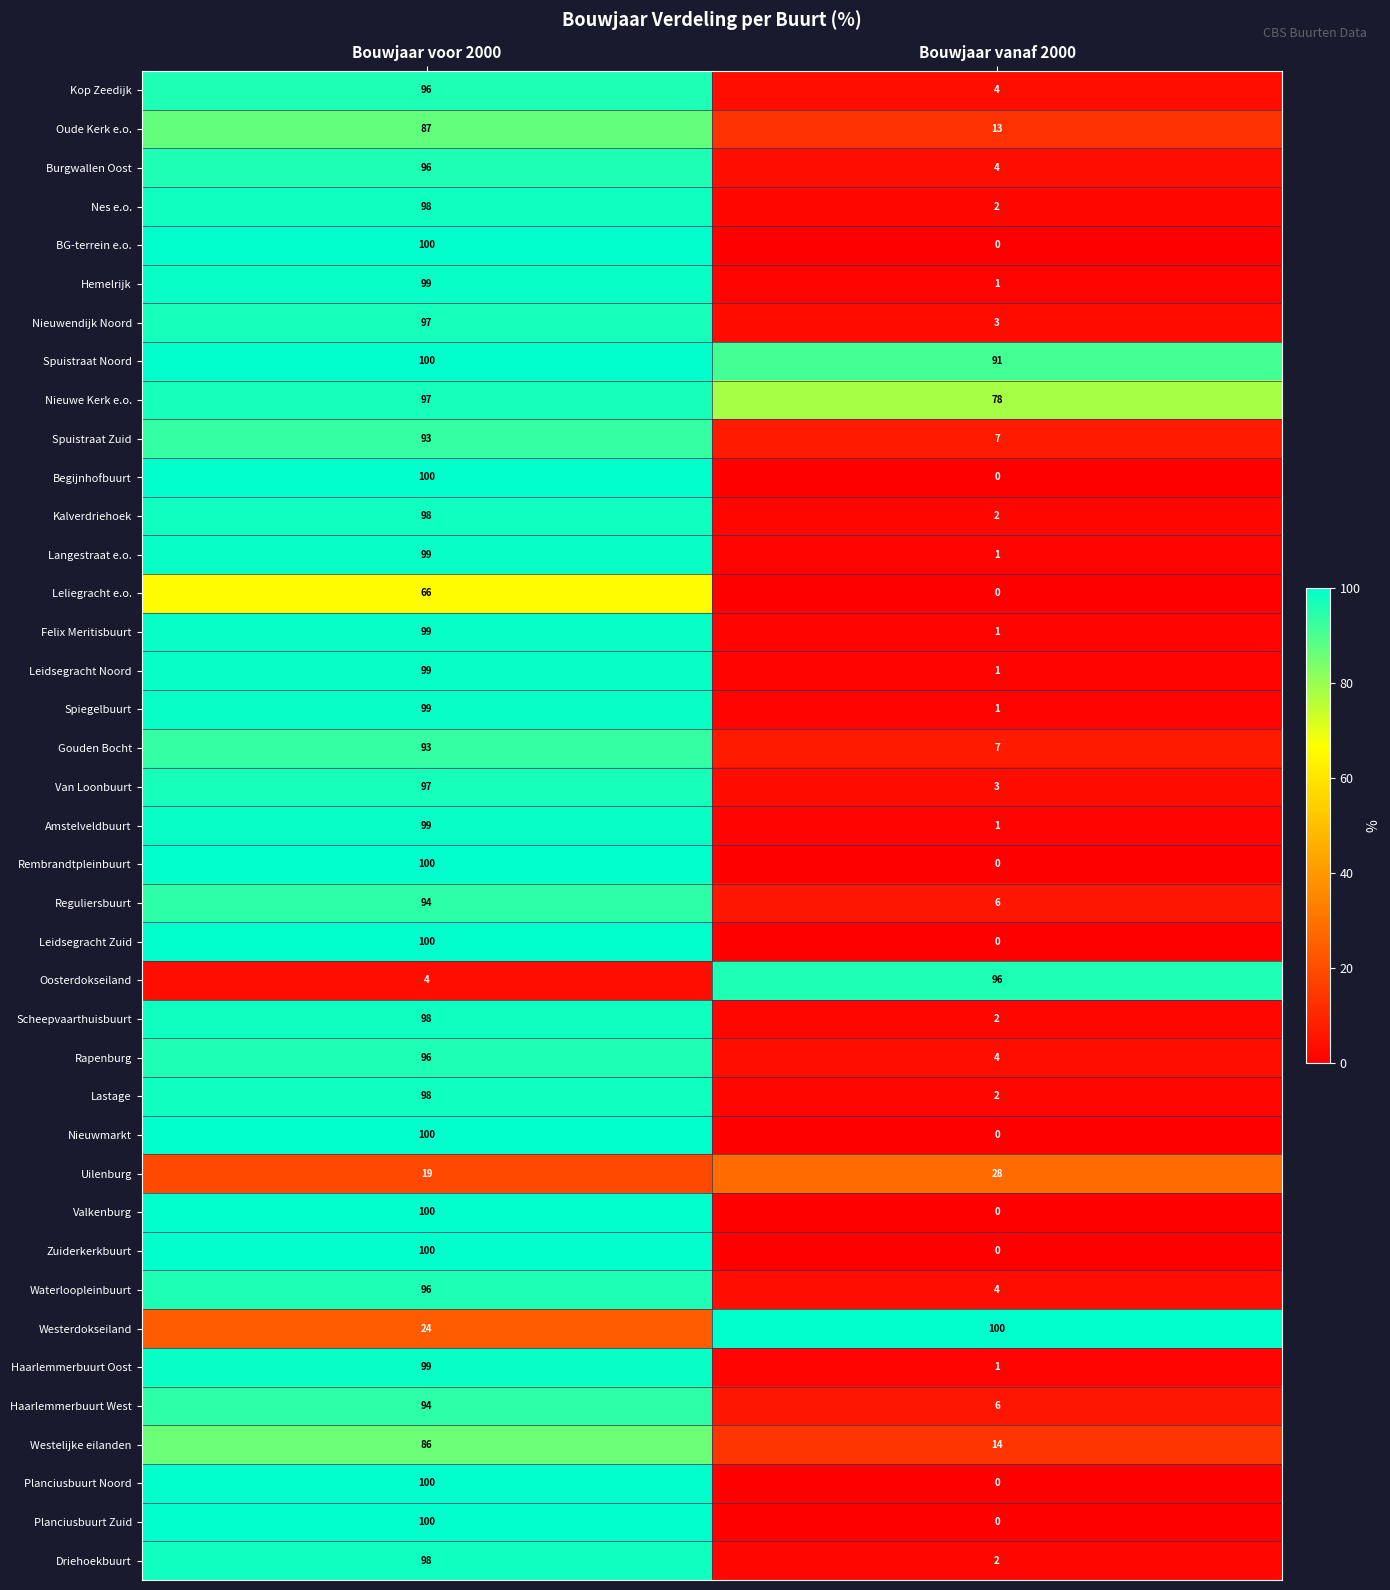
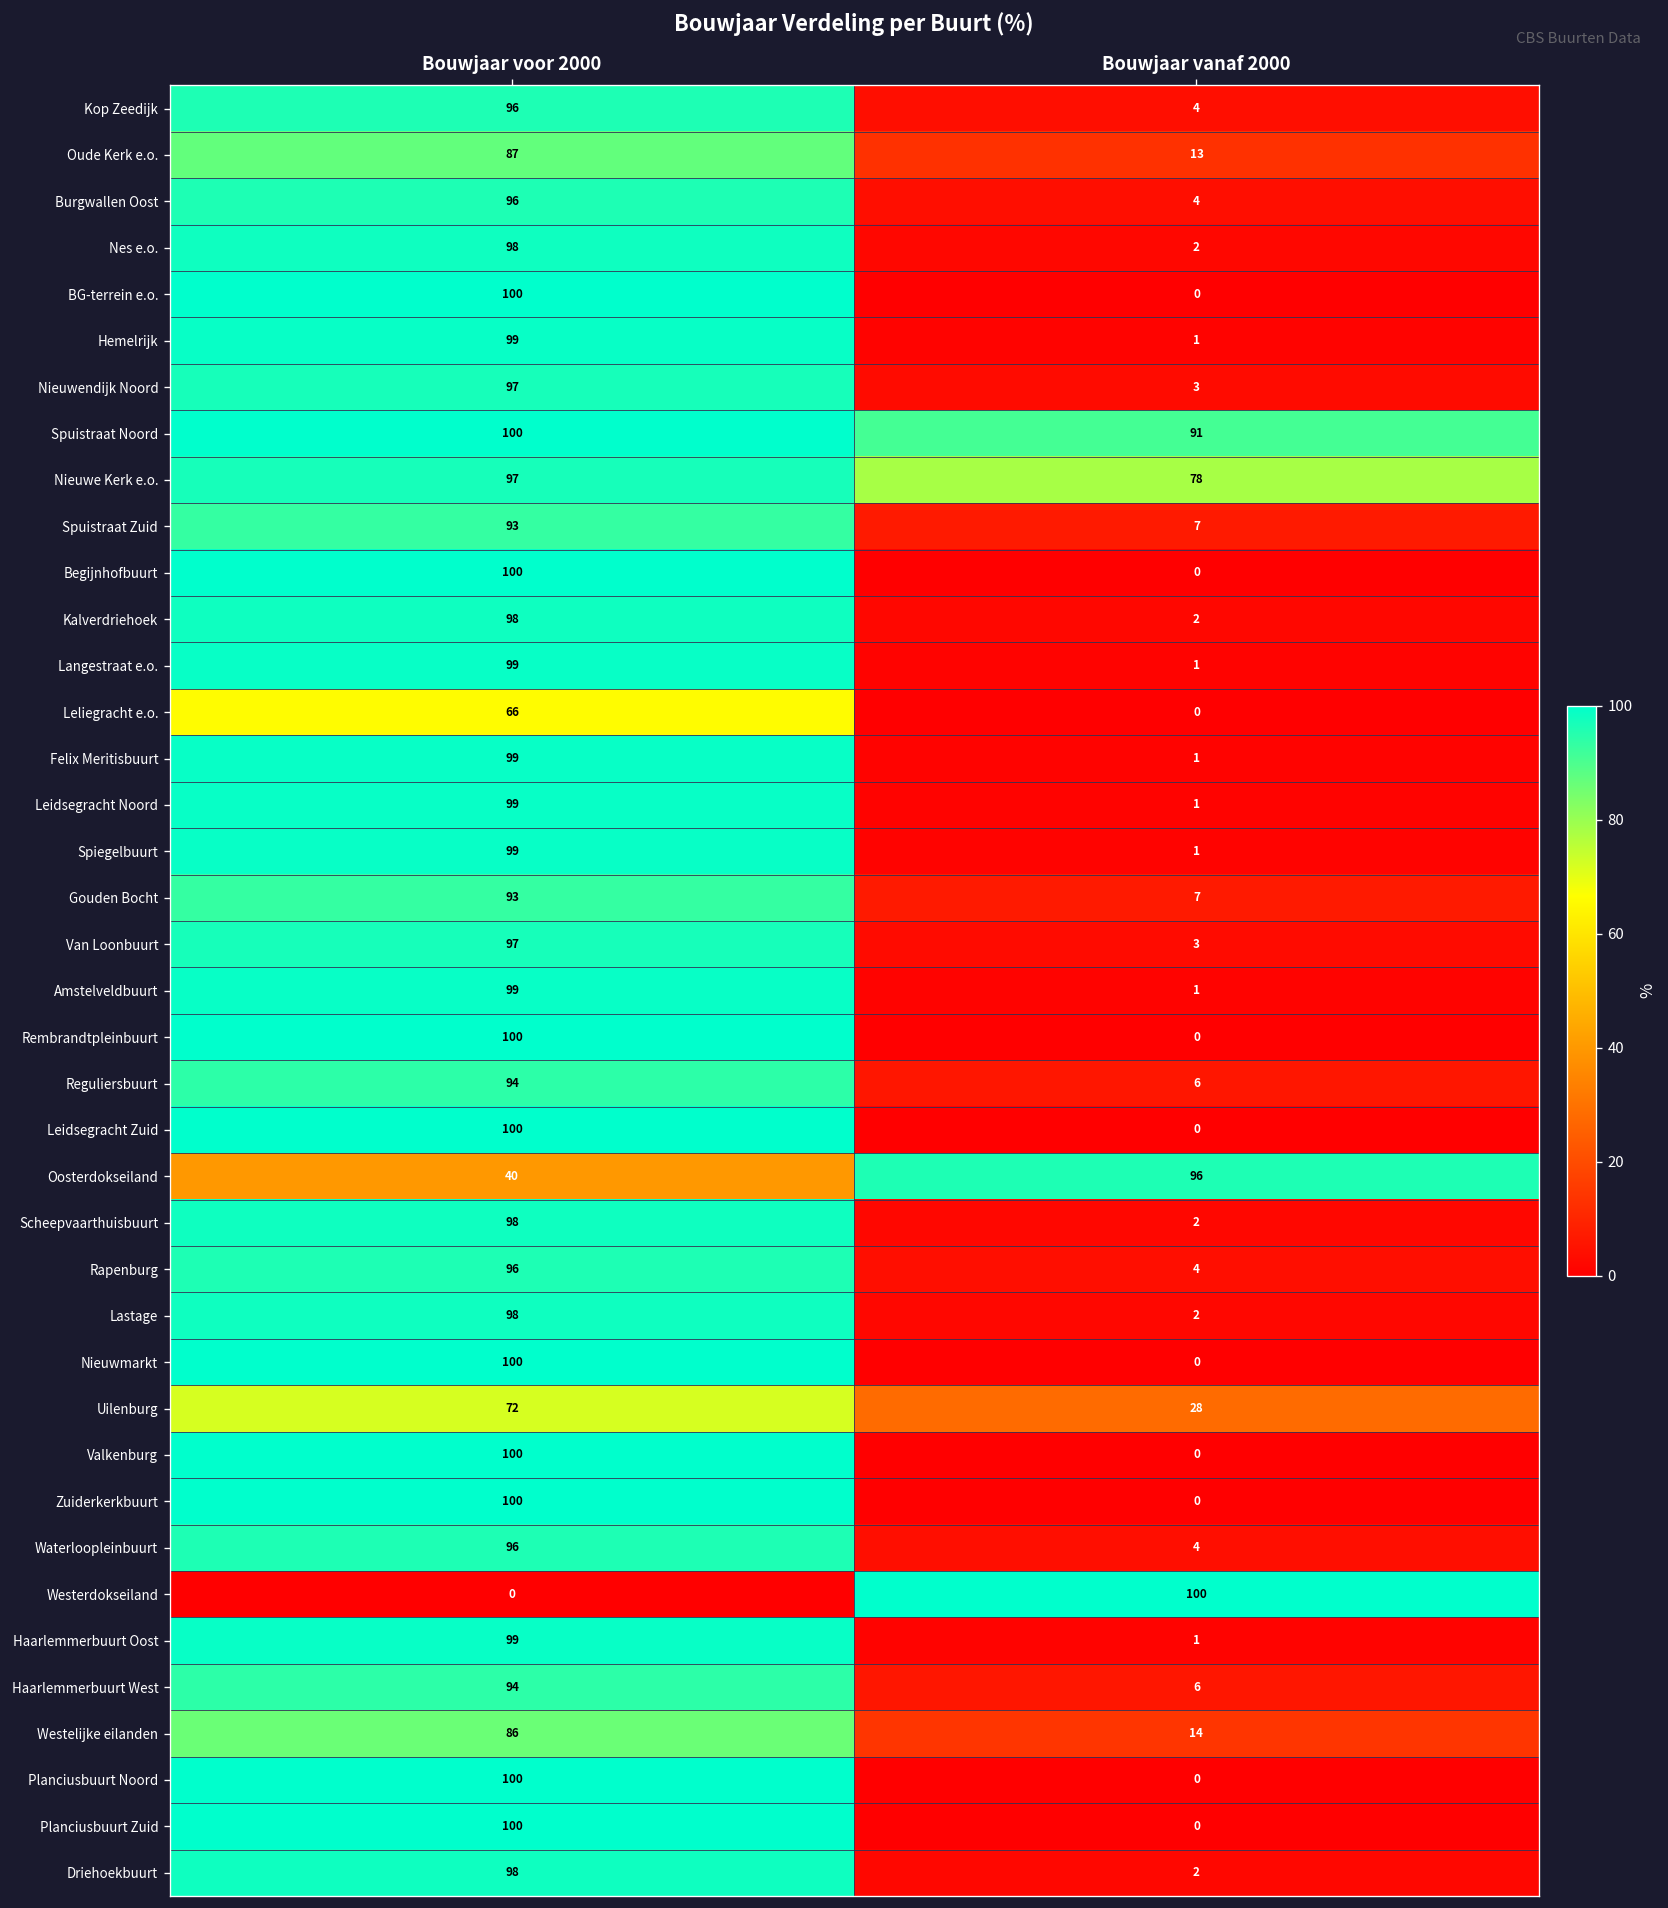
  {
    "Kop Zeedijk": {
      "Bouwjaar voor 2000": 96,
      "Bouwjaar vanaf 2000": 4
    },
    "Oude Kerk e.o.": {
      "Bouwjaar voor 2000": 87,
      "Bouwjaar vanaf 2000": 13
    },
    "Burgwallen Oost": {
      "Bouwjaar voor 2000": 96,
      "Bouwjaar vanaf 2000": 4
    },
    "Nes e.o.": {
      "Bouwjaar voor 2000": 98,
      "Bouwjaar vanaf 2000": 2
    },
    "BG-terrein e.o.": {
      "Bouwjaar voor 2000": 100,
      "Bouwjaar vanaf 2000": 0
    },
    "Hemelrijk": {
      "Bouwjaar voor 2000": 99,
      "Bouwjaar vanaf 2000": 1
    },
    "Nieuwendijk Noord": {
      "Bouwjaar voor 2000": 97,
      "Bouwjaar vanaf 2000": 3
    },
    "Spuistraat Noord": {
      "Bouwjaar voor 2000": 100,
      "Bouwjaar vanaf 2000": 91
    },
    "Nieuwe Kerk e.o.": {
      "Bouwjaar voor 2000": 97,
      "Bouwjaar vanaf 2000": 78
    },
    "Spuistraat Zuid": {
      "Bouwjaar voor 2000": 93,
      "Bouwjaar vanaf 2000": 7
    },
    "Begijnhofbuurt": {
      "Bouwjaar voor 2000": 100,
      "Bouwjaar vanaf 2000": 0
    },
    "Kalverdriehoek": {
      "Bouwjaar voor 2000": 98,
      "Bouwjaar vanaf 2000": 2
    },
    "Langestraat e.o.": {
      "Bouwjaar voor 2000": 99,
      "Bouwjaar vanaf 2000": 1
    },
    "Leliegracht e.o.": {
      "Bouwjaar voor 2000": 66,
      "Bouwjaar vanaf 2000": 0
    },
    "Felix Meritisbuurt": {
      "Bouwjaar voor 2000": 99,
      "Bouwjaar vanaf 2000": 1
    },
    "Leidsegracht Noord": {
      "Bouwjaar voor 2000": 99,
      "Bouwjaar vanaf 2000": 1
    },
    "Spiegelbuurt": {
      "Bouwjaar voor 2000": 99,
      "Bouwjaar vanaf 2000": 1
    },
    "Gouden Bocht": {
      "Bouwjaar voor 2000": 93,
      "Bouwjaar vanaf 2000": 7
    },
    "Van Loonbuurt": {
      "Bouwjaar voor 2000": 97,
      "Bouwjaar vanaf 2000": 3
    },
    "Amstelveldbuurt": {
      "Bouwjaar voor 2000": 99,
      "Bouwjaar vanaf 2000": 1
    },
    "Rembrandtpleinbuurt": {
      "Bouwjaar voor 2000": 100,
      "Bouwjaar vanaf 2000": 0
    },
    "Reguliersbuurt": {
      "Bouwjaar voor 2000": 94,
      "Bouwjaar vanaf 2000": 6
    },
    "Leidsegracht Zuid": {
      "Bouwjaar voor 2000": 100,
      "Bouwjaar vanaf 2000": 0
    },
    "Oosterdokseiland": {
-     "Bouwjaar voor 2000": 4,
+     "Bouwjaar voor 2000": 40,
      "Bouwjaar vanaf 2000": 96
    },
    "Scheepvaarthuisbuurt": {
      "Bouwjaar voor 2000": 98,
      "Bouwjaar vanaf 2000": 2
    },
    "Rapenburg": {
      "Bouwjaar voor 2000": 96,
      "Bouwjaar vanaf 2000": 4
    },
    "Lastage": {
      "Bouwjaar voor 2000": 98,
      "Bouwjaar vanaf 2000": 2
    },
    "Nieuwmarkt": {
      "Bouwjaar voor 2000": 100,
      "Bouwjaar vanaf 2000": 0
    },
    "Uilenburg": {
-     "Bouwjaar voor 2000": 19,
+     "Bouwjaar voor 2000": 72,
      "Bouwjaar vanaf 2000": 28
    },
    "Valkenburg": {
      "Bouwjaar voor 2000": 100,
      "Bouwjaar vanaf 2000": 0
    },
    "Zuiderkerkbuurt": {
      "Bouwjaar voor 2000": 100,
      "Bouwjaar vanaf 2000": 0
    },
    "Waterloopleinbuurt": {
      "Bouwjaar voor 2000": 96,
      "Bouwjaar vanaf 2000": 4
    },
    "Westerdokseiland": {
-     "Bouwjaar voor 2000": 24,
+     "Bouwjaar voor 2000": 0,
      "Bouwjaar vanaf 2000": 100
    },
    "Haarlemmerbuurt Oost": {
      "Bouwjaar voor 2000": 99,
      "Bouwjaar vanaf 2000": 1
    },
    "Haarlemmerbuurt West": {
      "Bouwjaar voor 2000": 94,
      "Bouwjaar vanaf 2000": 6
    },
    "Westelijke eilanden": {
      "Bouwjaar voor 2000": 86,
      "Bouwjaar vanaf 2000": 14
    },
    "Planciusbuurt Noord": {
      "Bouwjaar voor 2000": 100,
      "Bouwjaar vanaf 2000": 0
    },
    "Planciusbuurt Zuid": {
      "Bouwjaar voor 2000": 100,
      "Bouwjaar vanaf 2000": 0
    },
    "Driehoekbuurt": {
      "Bouwjaar voor 2000": 98,
      "Bouwjaar vanaf 2000": 2
    }
  }
